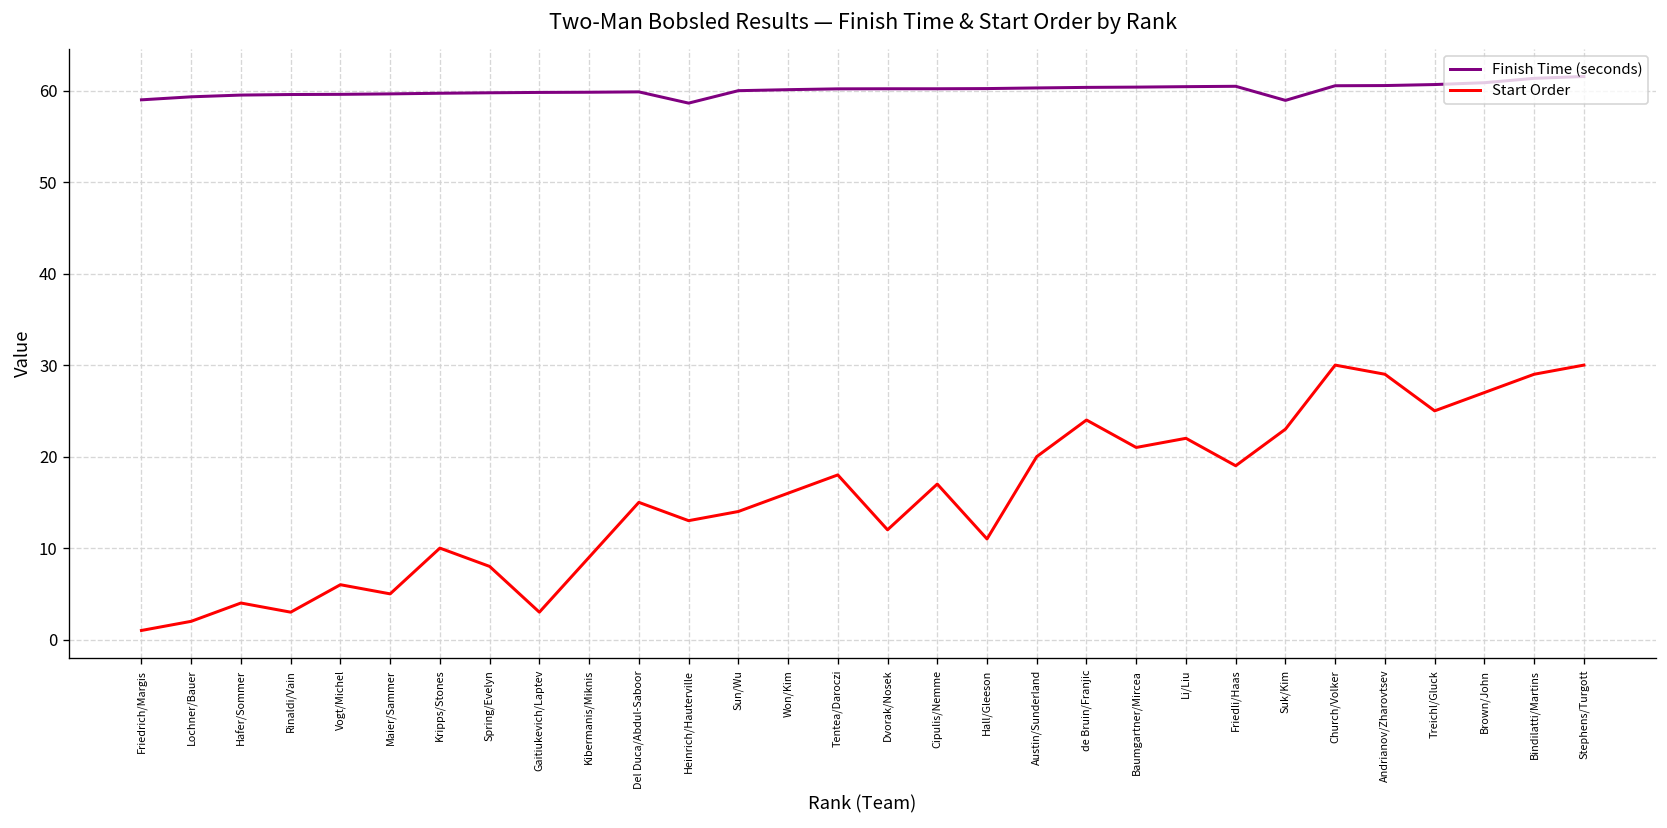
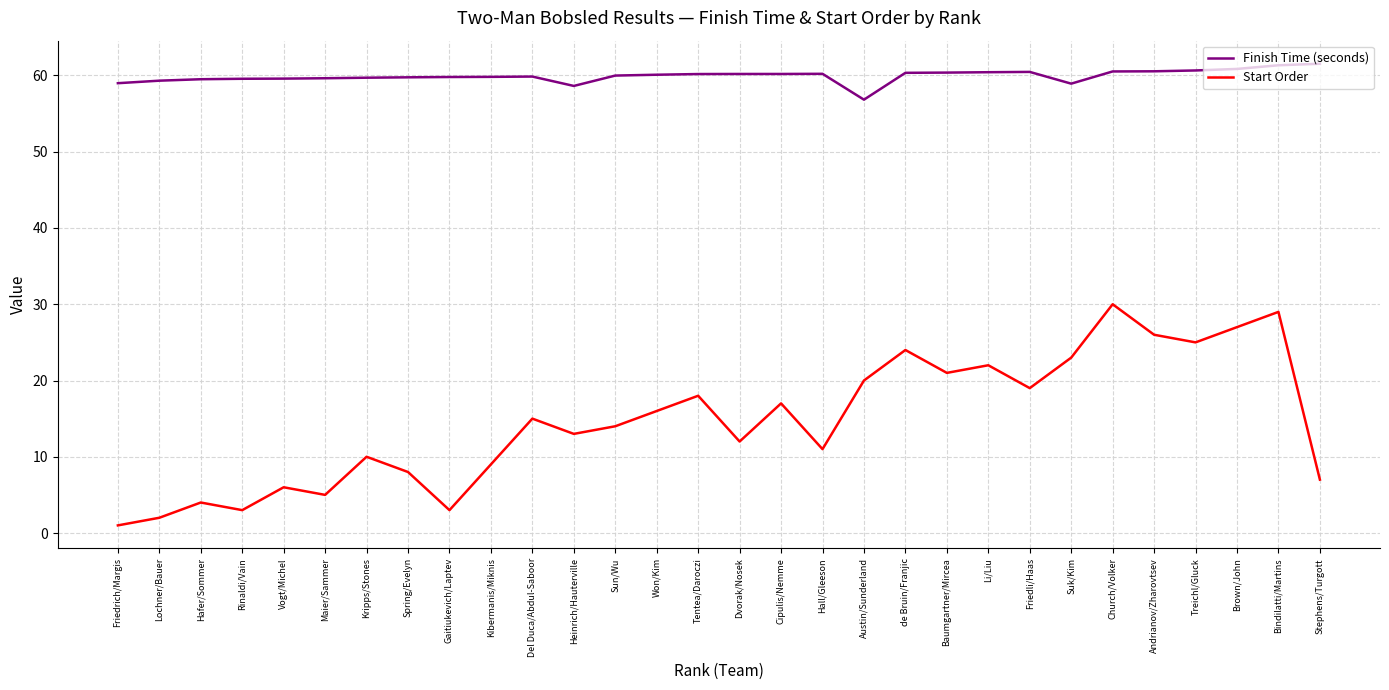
  {
    "Finish Time (seconds)": {
      "Friedrich/Margis": 59,
      "Lochner/Bauer": 59,
      "Hafer/Sommer": 60,
      "Rinaldi/Vain": 60,
      "Vogt/Michel": 60,
      "Maier/Sammer": 60,
      "Kripps/Stones": 60,
      "Spring/Evelyn": 60,
      "Gaitiukevich/Laptev": 60,
      "Kibermanis/Miknis": 60,
      "Del Duca/Abdul-Saboor": 60,
      "Heinrich/Hauterville": 59,
      "Sun/Wu": 60,
      "Won/Kim": 60,
      "Tentea/Daroczi": 60,
      "Dvorak/Nosek": 60,
      "Cipulis/Nemme": 60,
      "Hall/Gleeson": 60,
-     "Austin/Sunderland": 60,
+     "Austin/Sunderland": 57,
      "de Bruin/Franjic": 60,
      "Baumgartner/Mircea": 60,
      "Li/Liu": 60,
      "Friedli/Haas": 60,
      "Suk/Kim": 59,
      "Church/Volker": 61,
      "Andrianov/Zharovtsev": 61,
      "Treichl/Gluck": 61
    },
    "Start Order": {
      "Friedrich/Margis": 1,
      "Lochner/Bauer": 2,
      "Hafer/Sommer": 4,
      "Rinaldi/Vain": 3,
      "Vogt/Michel": 6,
      "Maier/Sammer": 5,
      "Kripps/Stones": 10,
      "Spring/Evelyn": 8,
      "Gaitiukevich/Laptev": 3,
      "Kibermanis/Miknis": 9,
      "Del Duca/Abdul-Saboor": 15,
      "Heinrich/Hauterville": 13,
      "Sun/Wu": 14,
      "Won/Kim": 16,
      "Tentea/Daroczi": 18,
      "Dvorak/Nosek": 12,
      "Cipulis/Nemme": 17,
      "Hall/Gleeson": 11,
      "Austin/Sunderland": 20,
      "de Bruin/Franjic": 24,
      "Baumgartner/Mircea": 21,
      "Li/Liu": 22,
      "Friedli/Haas": 19,
      "Suk/Kim": 23,
      "Church/Volker": 30,
-     "Andrianov/Zharovtsev": 29,
+     "Andrianov/Zharovtsev": 26,
      "Treichl/Gluck": 25,
      "Brown/John": 27,
      "Bindilatti/Martins": 29,
-     "Stephens/Turgott": 30
+     "Stephens/Turgott": 7
    }
  }
